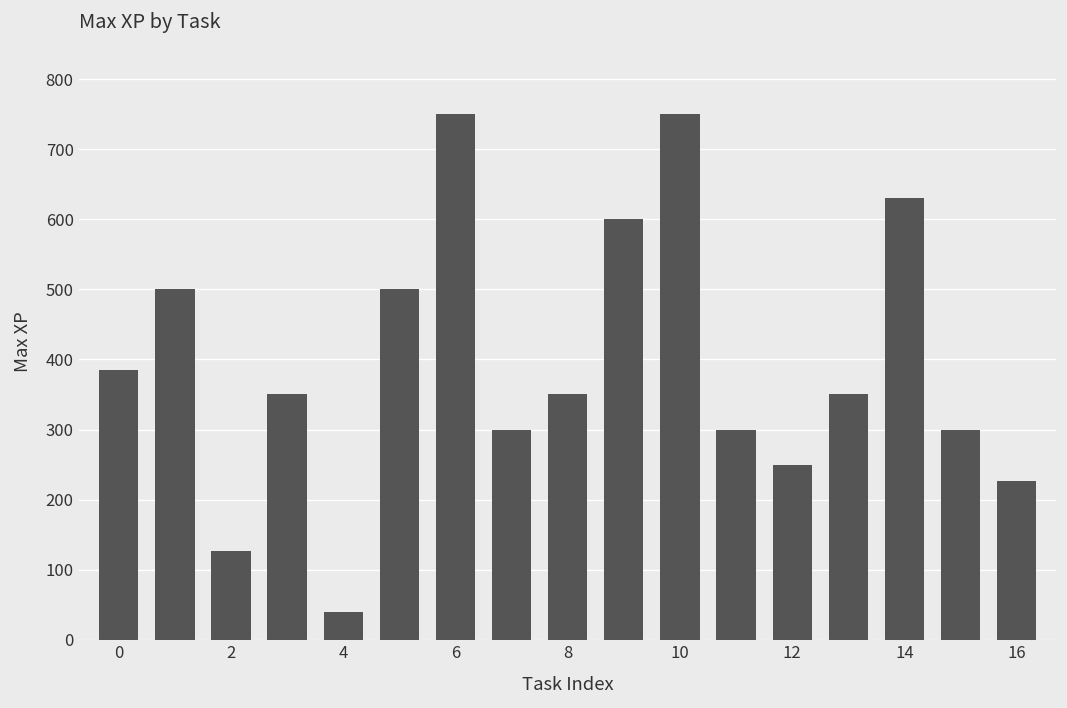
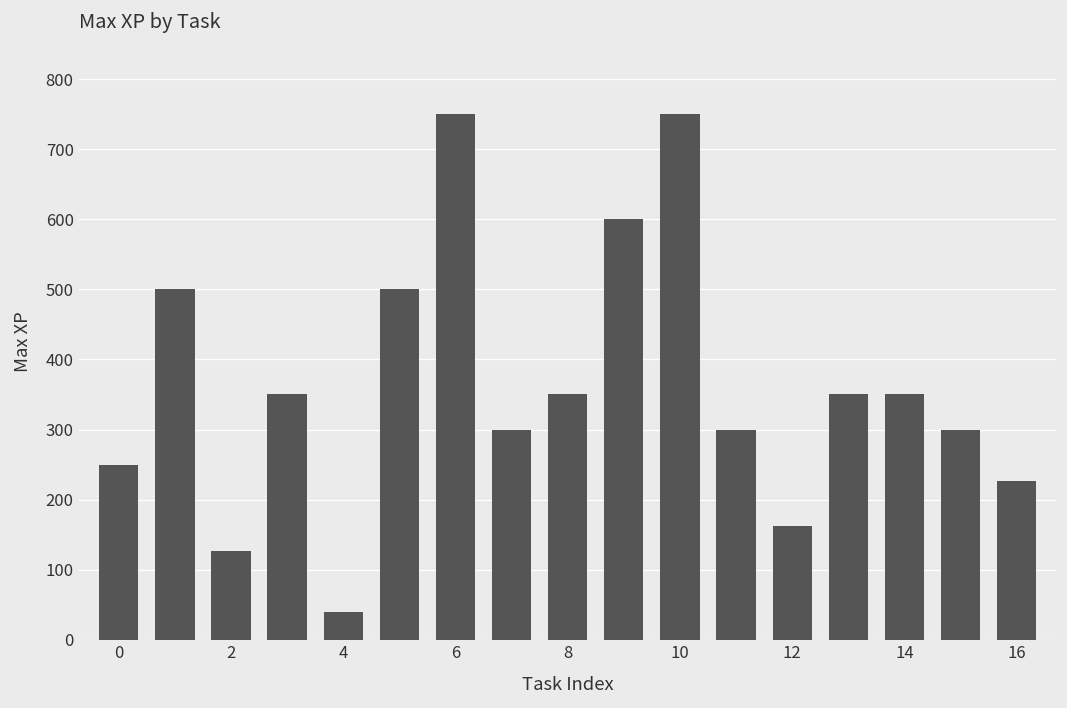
  {
-   "0": 390,
+   "0": 250,
    "2": 130,
    "4": 40,
    "6": 750,
    "8": 350,
    "10": 750,
-   "12": 250,
-   "14": 630,
+   "12": 160,
+   "14": 350,
    "16": 230
  }
